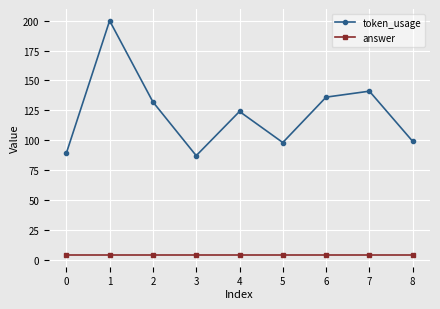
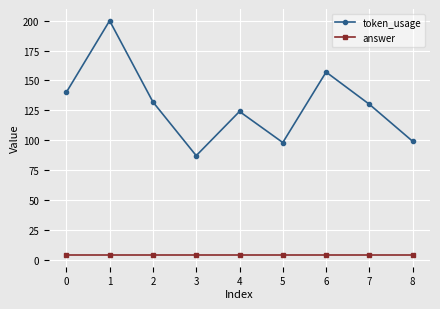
  {
    "token_usage": {
-     "0": 89,
+     "0": 140,
      "1": 200,
      "2": 132,
      "3": 87,
      "4": 124,
      "5": 98,
-     "6": 136,
-     "7": 141,
+     "6": 157,
+     "7": 130,
      "8": 99
    },
    "answer": {
      "0": 4,
      "1": 4,
      "2": 4,
      "3": 4,
      "4": 4,
      "5": 4,
      "6": 4,
      "7": 4,
      "8": 4
    }
  }
